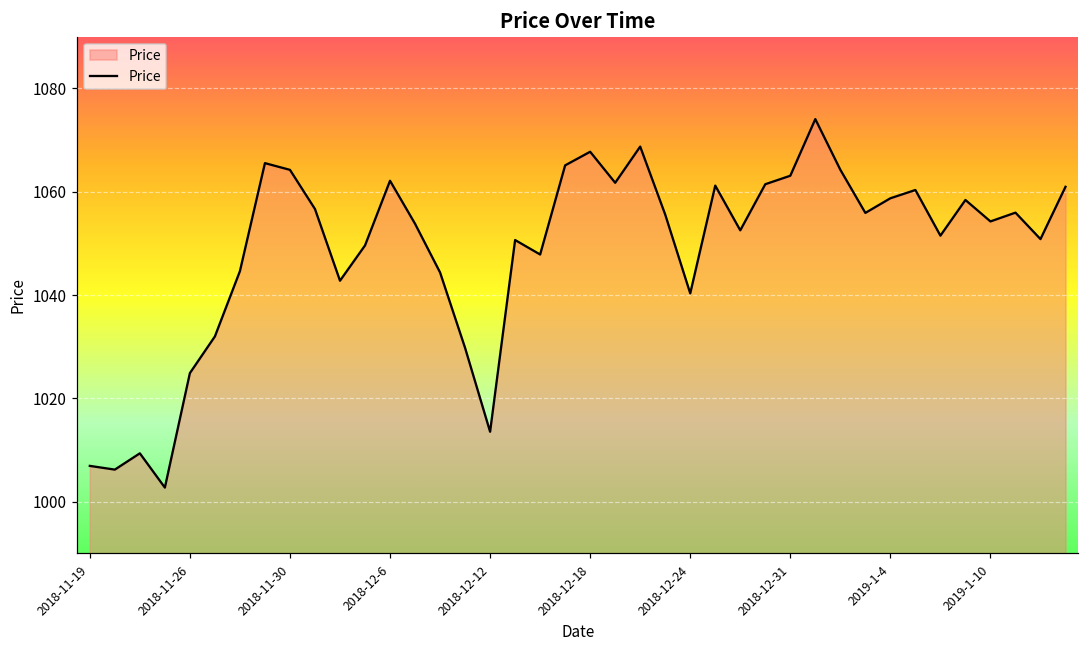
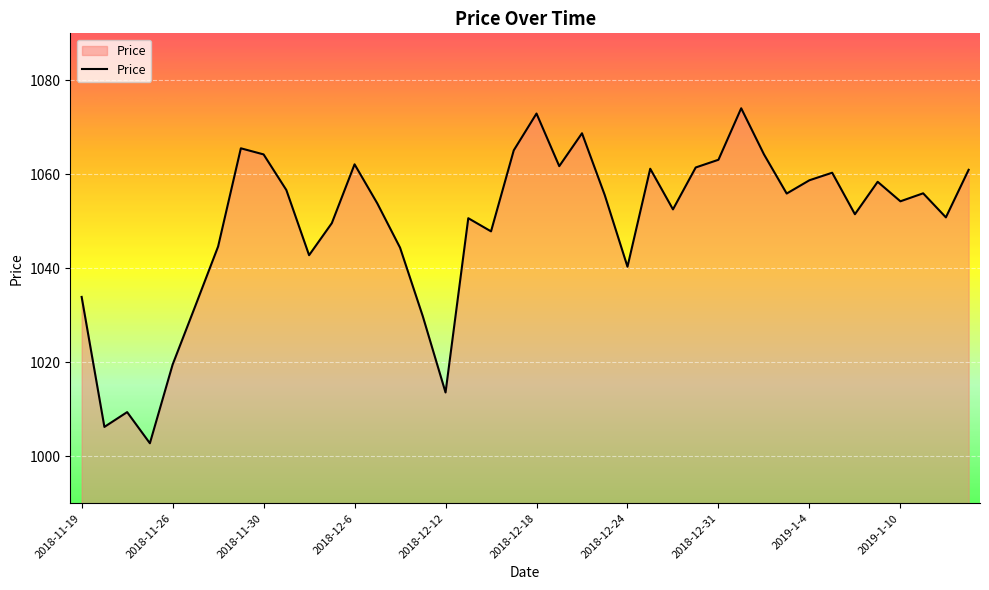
  {
-   "2018-11-19": 1007,
-   "2018-11-26": 1025,
+   "2018-11-19": 1034,
+   "2018-11-26": 1020,
    "2018-11-30": 1064,
    "2018-12-6": 1062,
    "2018-12-12": 1014,
-   "2018-12-18": 1068,
+   "2018-12-18": 1073,
    "2018-12-24": 1040,
    "2018-12-31": 1063,
    "2019-1-4": 1059,
    "2019-1-10": 1054
  }
